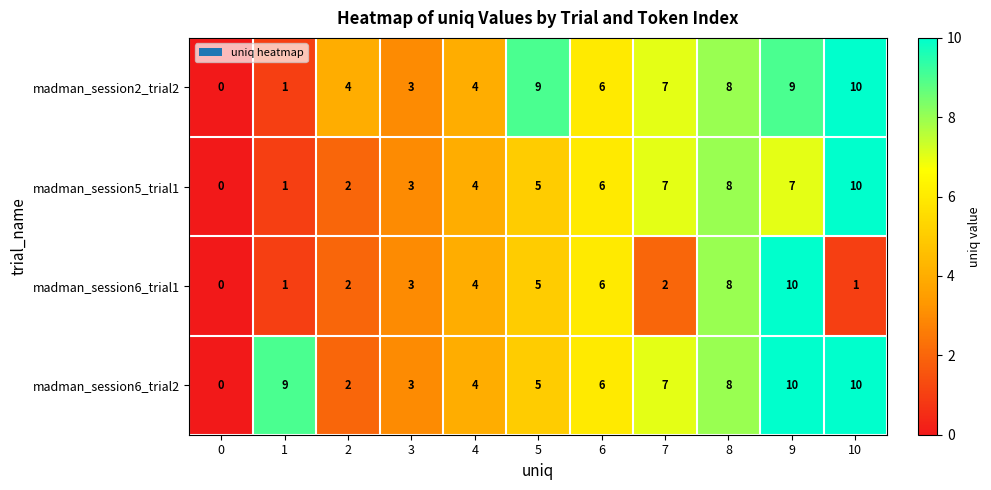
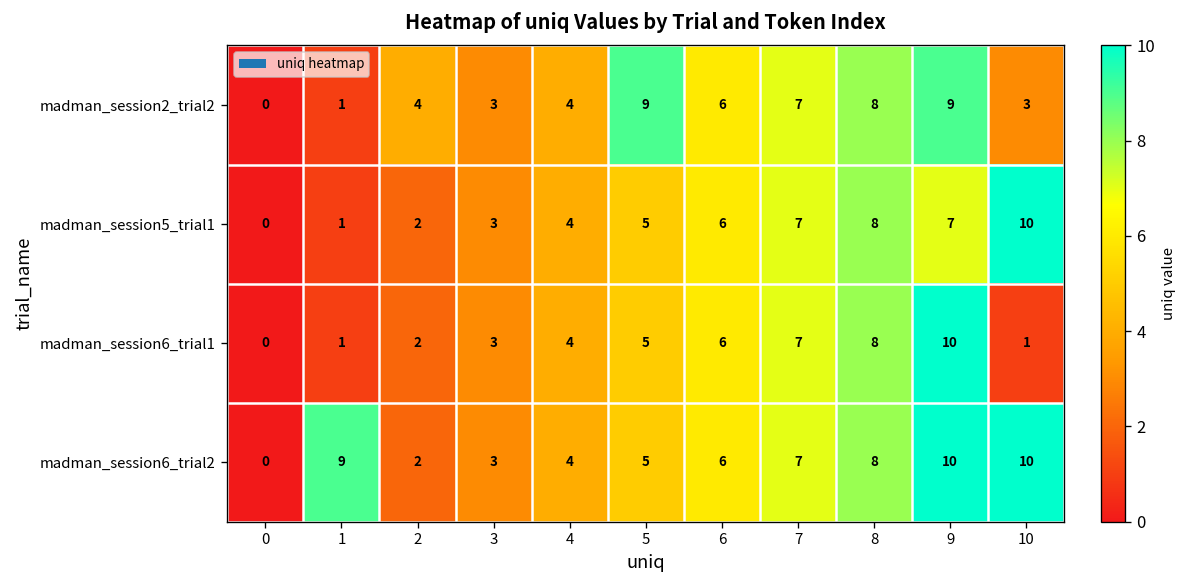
  {
    "madman_session2_trial2": {
      "0": 0,
      "1": 1,
      "2": 4,
      "3": 3,
      "4": 4,
      "5": 9,
      "6": 6,
      "7": 7,
      "8": 8,
      "9": 9,
-     "10": 10
+     "10": 3
    },
    "madman_session5_trial1": {
      "0": 0,
      "1": 1,
      "2": 2,
      "3": 3,
      "4": 4,
      "5": 5,
      "6": 6,
      "7": 7,
      "8": 8,
      "9": 7,
      "10": 10
    },
    "madman_session6_trial1": {
      "0": 0,
      "1": 1,
      "2": 2,
      "3": 3,
      "4": 4,
      "5": 5,
      "6": 6,
-     "7": 2,
+     "7": 7,
      "8": 8,
      "9": 10,
      "10": 1
    },
    "madman_session6_trial2": {
      "0": 0,
      "1": 9,
      "2": 2,
      "3": 3,
      "4": 4,
      "5": 5,
      "6": 6,
      "7": 7,
      "8": 8,
      "9": 10,
      "10": 10
    }
  }
